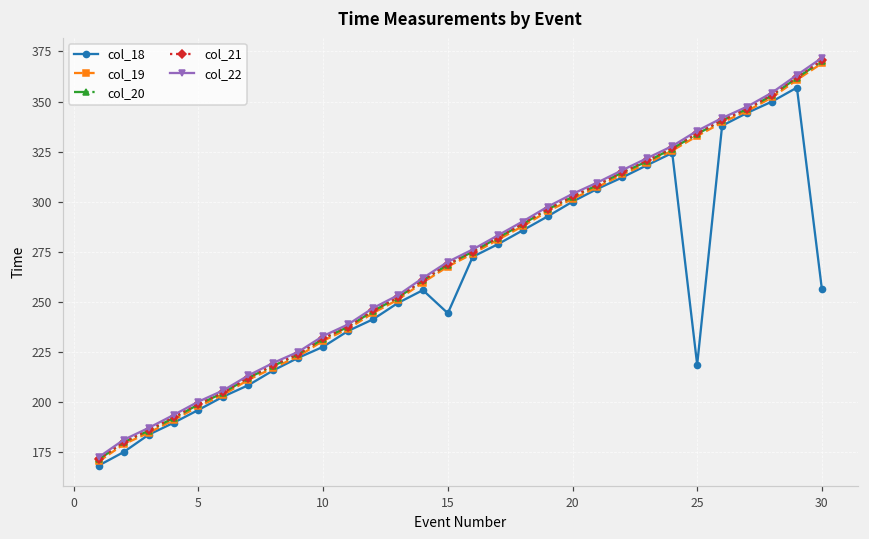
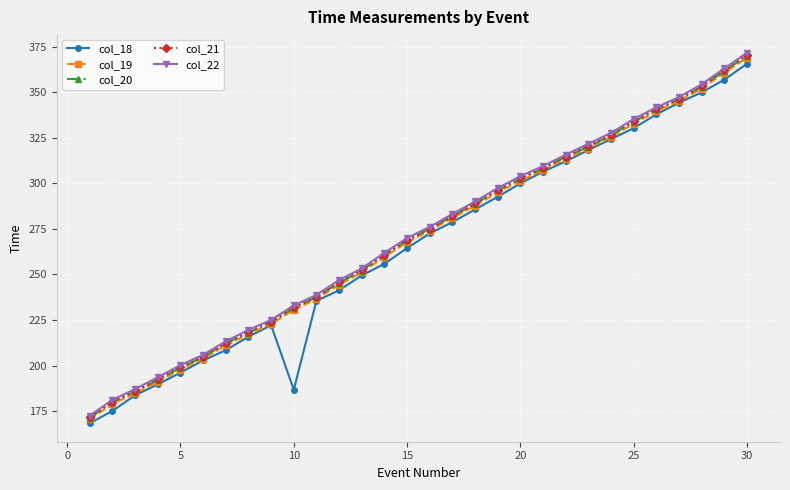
  {
    "col_18": {
      "5": 196,
-     "10": 228,
-     "15": 244,
+     "10": 187,
+     "15": 264,
      "20": 300,
-     "25": 219,
-     "30": 257
+     "25": 330,
+     "30": 366
    }
  }
